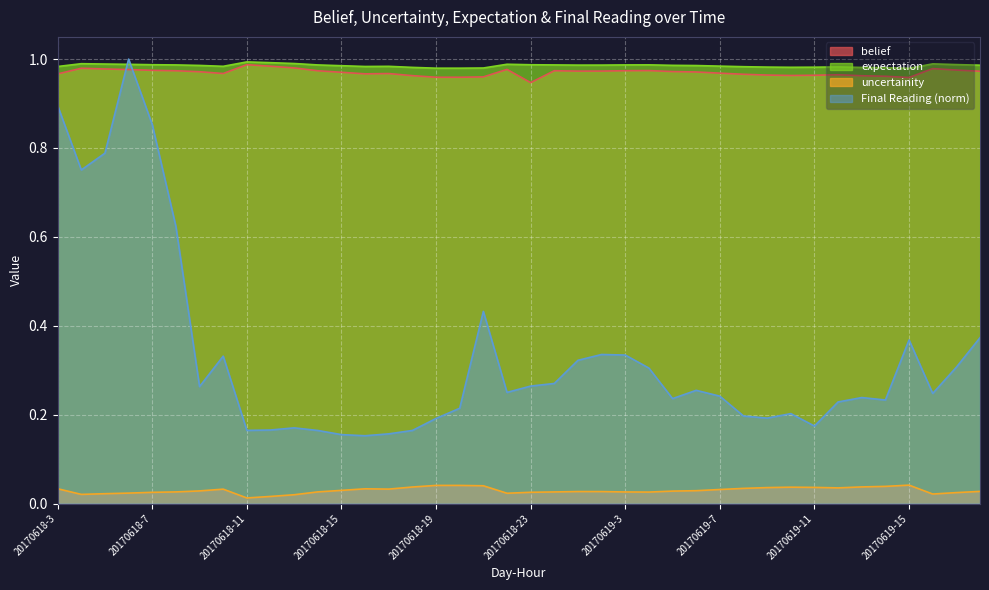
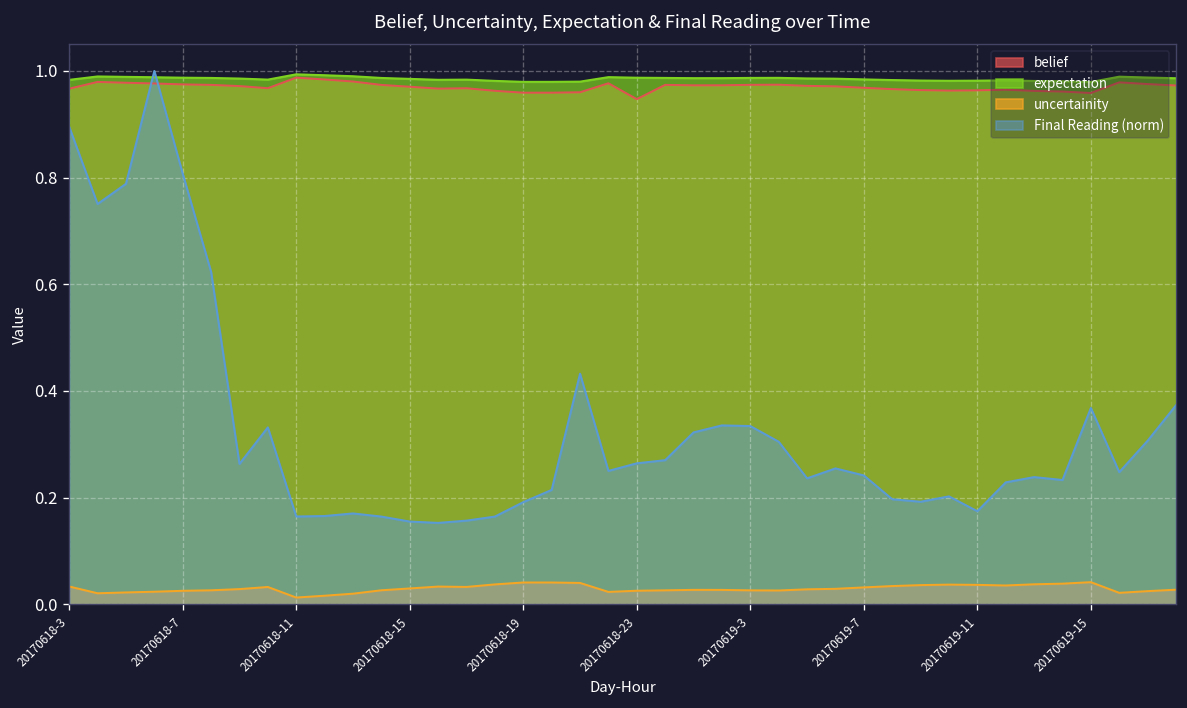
  {
    "belief": {
      "20170618-3": 0.97,
      "20170618-7": 0.97,
      "20170618-11": 0.99,
      "20170618-15": 0.97,
      "20170618-19": 0.96,
      "20170618-23": 0.95,
      "20170619-3": 0.97,
      "20170619-7": 0.97,
      "20170619-11": 0.96
    },
    "expectation": {
      "20170618-3": 0.98,
      "20170618-7": 0.99,
      "20170618-11": 0.99,
      "20170618-15": 0.99,
      "20170618-19": 0.98,
      "20170618-23": 0.99,
      "20170619-3": 0.99,
      "20170619-7": 0.98,
      "20170619-11": 0.98
    },
    "uncertainity": {
      "20170618-3": 0.03,
      "20170618-7": 0.03,
      "20170618-11": 0.01,
      "20170618-15": 0.03,
      "20170618-19": 0.04,
      "20170618-23": 0.03,
      "20170619-3": 0.03,
      "20170619-7": 0.03,
      "20170619-11": 0.04,
      "20170619-15": 0.04
    },
    "Final Reading (norm)": {
      "20170618-3": 0.90,
-     "20170618-7": 0.85,
+     "20170618-7": 0.81,
      "20170618-11": 0.16,
      "20170618-15": 0.16,
      "20170618-19": 0.19,
      "20170618-23": 0.26,
      "20170619-3": 0.33,
      "20170619-7": 0.24,
      "20170619-11": 0.17,
      "20170619-15": 0.37
    }
  }
